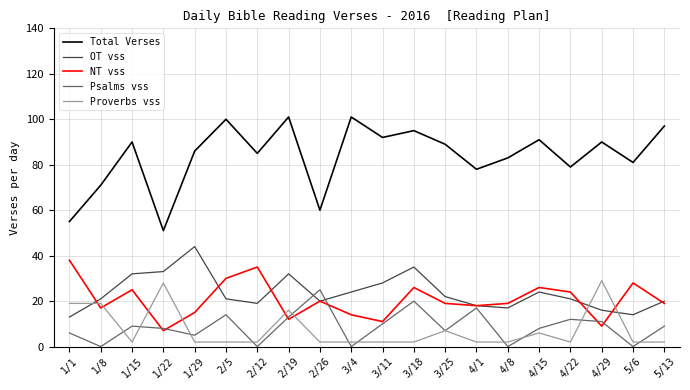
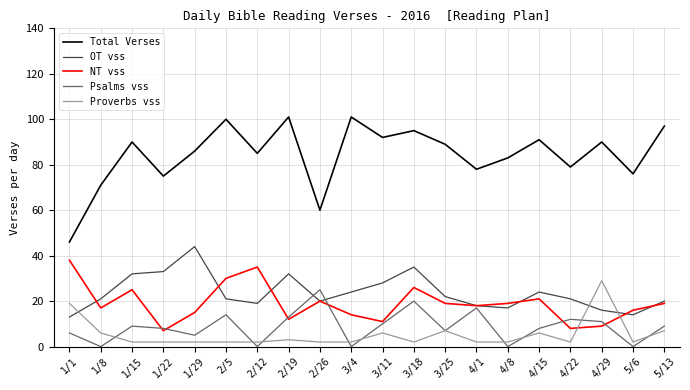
  {
    "Total Verses": {
-     "1/1": 55,
+     "1/1": 46,
      "1/8": 71,
      "1/15": 90,
-     "1/22": 51,
+     "1/22": 75,
      "1/29": 86,
      "2/5": 100,
      "2/12": 85,
      "2/19": 101,
      "2/26": 60,
      "3/4": 101,
      "3/11": 92,
      "3/18": 95,
      "3/25": 89,
      "4/1": 78,
      "4/8": 83,
      "4/15": 91,
      "4/22": 79,
      "4/29": 90,
-     "5/6": 81,
+     "5/6": 76,
      "5/13": 97
    },
    "NT vss": {
      "1/1": 38,
      "1/8": 17,
      "1/15": 25,
      "1/29": 15,
      "2/5": 30,
      "2/12": 35,
      "3/4": 14,
      "3/18": 26,
      "3/25": 19,
      "4/8": 19,
-     "4/15": 26,
-     "4/22": 24,
+     "4/15": 21,
+     "4/22": 8,
      "4/29": 9,
-     "5/6": 28
+     "5/6": 16
    },
    "Proverbs vss": {
      "1/1": 19,
-     "1/8": 19,
+     "1/8": 6,
      "1/15": 2,
-     "1/22": 28,
+     "1/22": 2,
      "1/29": 2,
      "2/5": 2,
      "2/12": 2,
-     "2/19": 16,
+     "2/19": 3,
      "2/26": 2,
      "3/4": 2,
-     "3/11": 2,
+     "3/11": 6,
      "3/18": 2,
      "4/1": 2,
      "4/8": 2,
      "4/15": 6,
      "4/22": 2,
      "4/29": 29,
      "5/6": 2,
-     "5/13": 2
+     "5/13": 7
    }
  }
